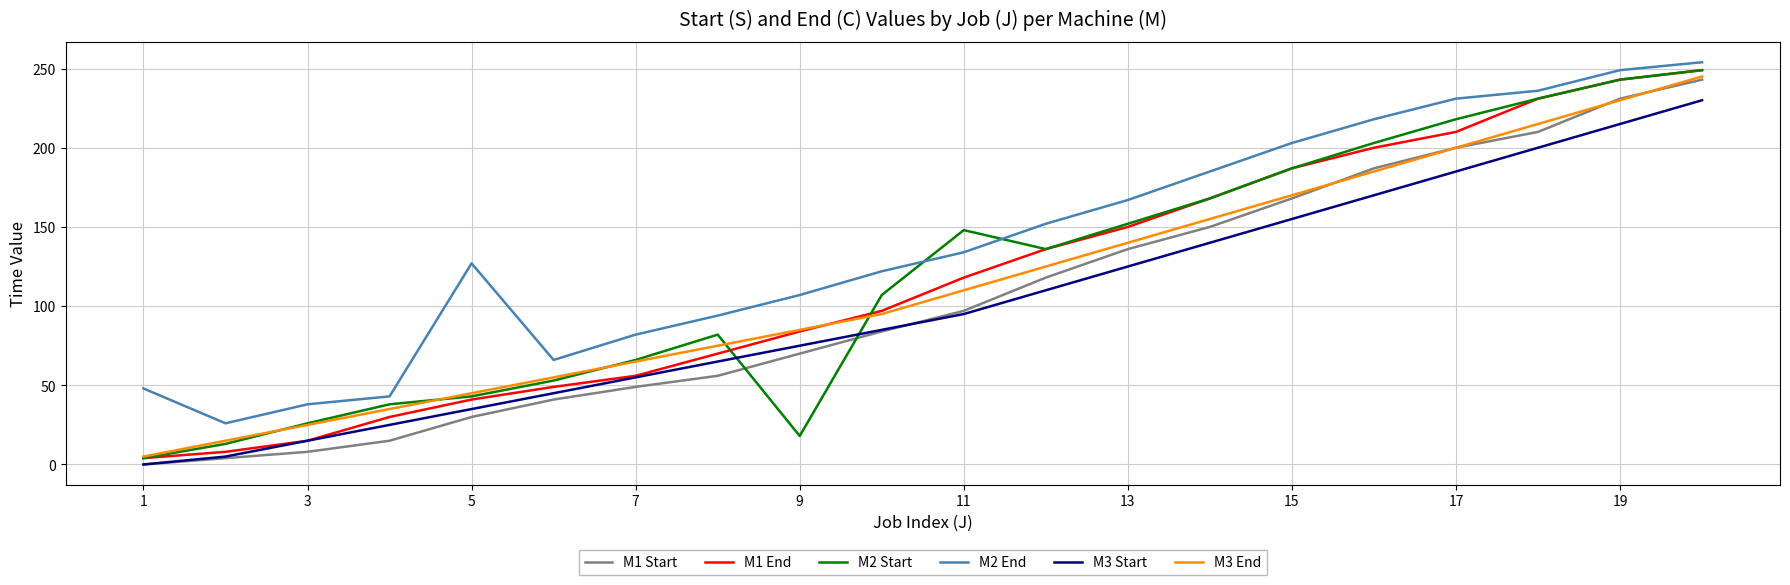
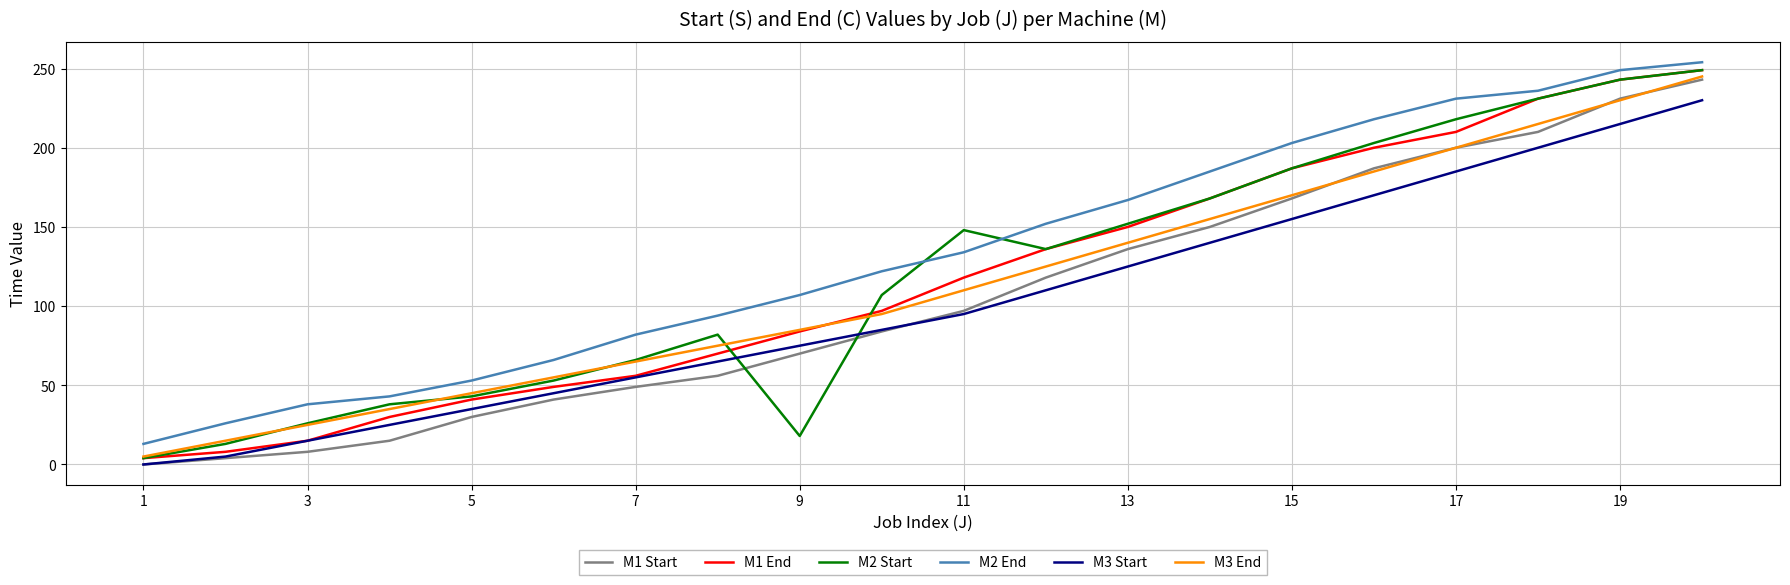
  {
    "M1 Start": {
      "3": 8,
      "5": 30,
      "7": 49,
      "9": 70,
      "11": 97,
      "13": 136,
      "15": 168
    },
    "M1 End": {
      "5": 41,
      "11": 118,
      "13": 150,
      "17": 210
    },
    "M2 Start": {
      "5": 43,
      "9": 18,
      "11": 148,
      "13": 152,
      "17": 218
    },
    "M2 End": {
-     "1": 48,
+     "1": 13,
      "3": 38,
-     "5": 127,
+     "5": 53,
      "7": 82,
      "9": 107,
      "11": 134,
      "13": 167,
      "15": 203,
      "17": 231,
      "19": 249
    },
    "M3 Start": {
      "5": 35,
      "9": 75,
      "11": 95,
      "13": 125,
      "15": 155,
      "17": 185,
      "19": 215
    },
    "M3 End": {
      "5": 45,
      "11": 110,
      "13": 140,
      "15": 170
    }
  }
